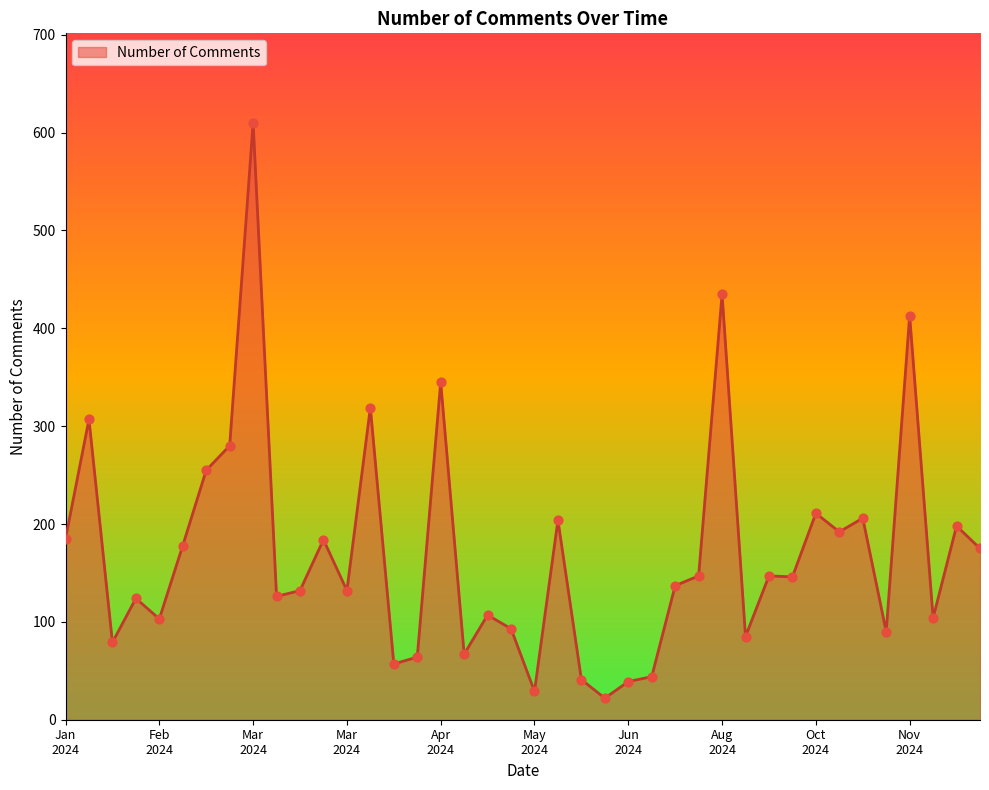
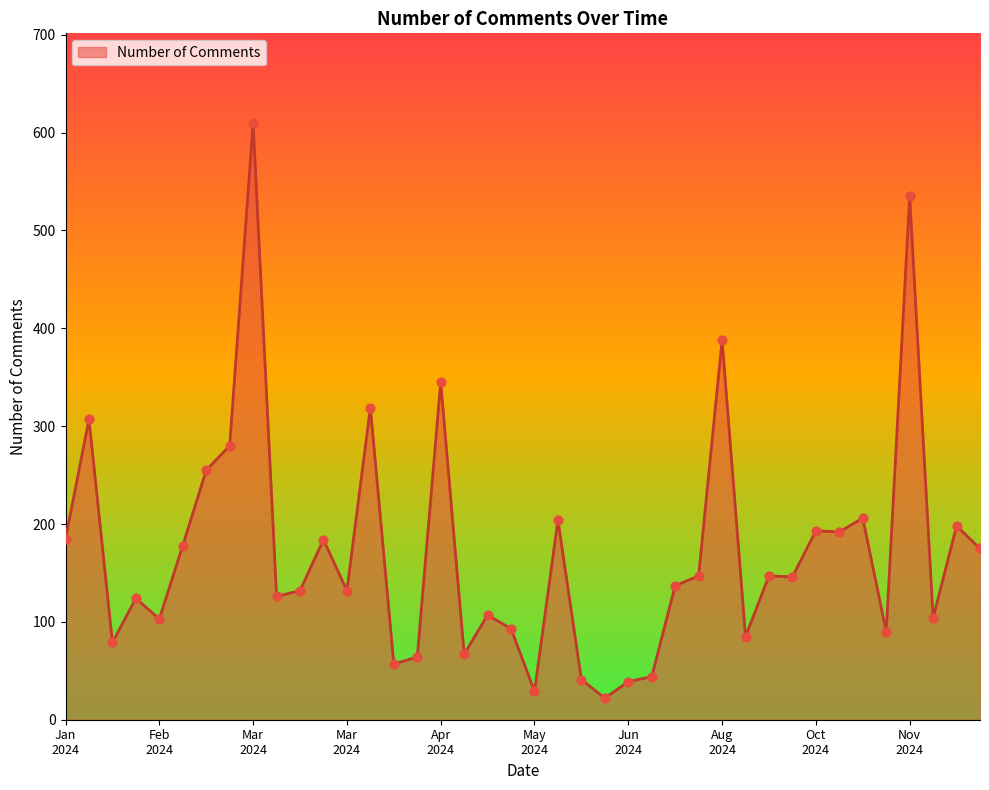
  {
    "Jan 2024": 190,
    "Feb 2024": 100,
    "Apr 2024": 350,
    "May 2024": 30,
    "Jun 2024": 40,
-   "Aug 2024": 440,
-   "Oct 2024": 210,
-   "Nov 2024": 410
+   "Aug 2024": 390,
+   "Oct 2024": 190,
+   "Nov 2024": 540
  }
